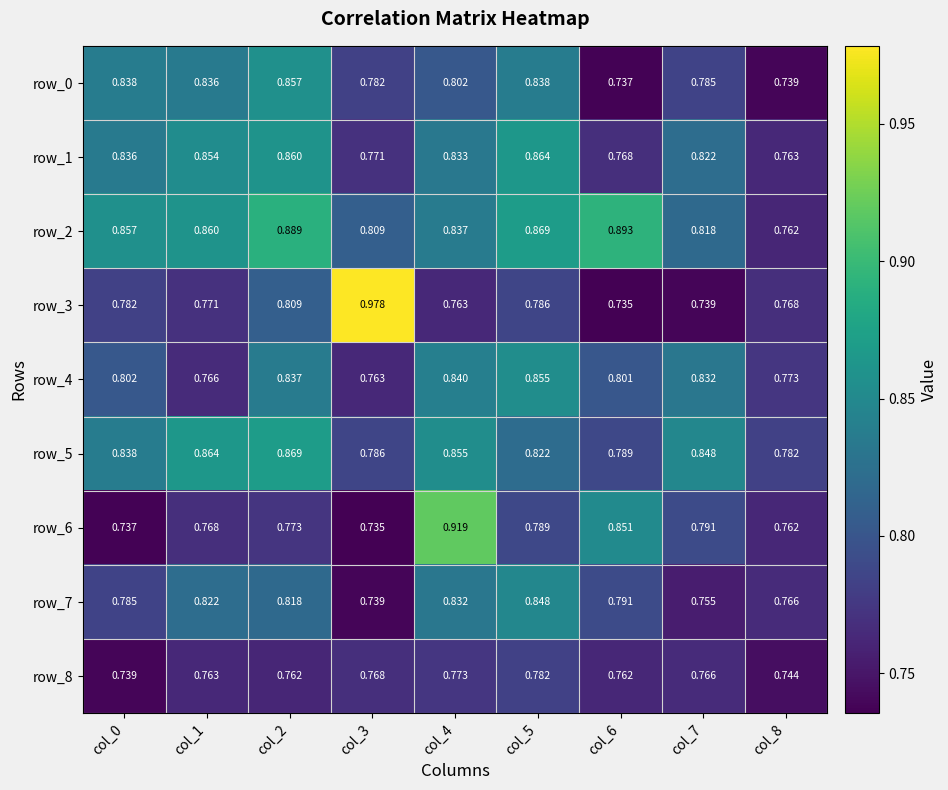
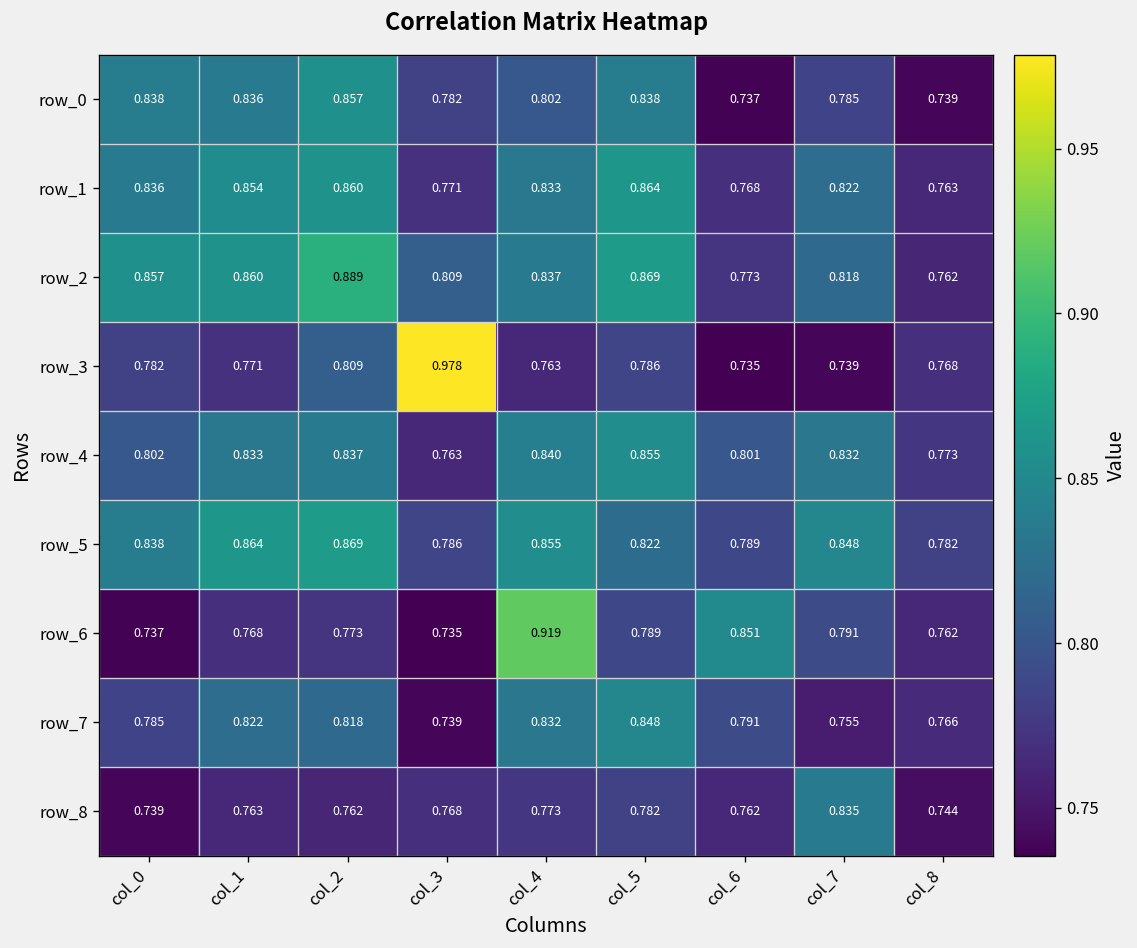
  {
    "row_0": {
      "col_0": 0.838,
      "col_1": 0.836,
      "col_2": 0.857,
      "col_3": 0.782,
      "col_4": 0.802,
      "col_5": 0.838,
      "col_6": 0.737,
      "col_7": 0.785,
      "col_8": 0.739
    },
    "row_1": {
      "col_0": 0.836,
      "col_1": 0.854,
      "col_2": 0.860,
      "col_3": 0.771,
      "col_4": 0.833,
      "col_5": 0.864,
      "col_6": 0.768,
      "col_7": 0.822,
      "col_8": 0.763
    },
    "row_2": {
      "col_0": 0.857,
      "col_1": 0.860,
      "col_2": 0.889,
      "col_3": 0.809,
      "col_4": 0.837,
      "col_5": 0.869,
-     "col_6": 0.893,
+     "col_6": 0.773,
      "col_7": 0.818,
      "col_8": 0.762
    },
    "row_3": {
      "col_0": 0.782,
      "col_1": 0.771,
      "col_2": 0.809,
      "col_3": 0.978,
      "col_4": 0.763,
      "col_5": 0.786,
      "col_6": 0.735,
      "col_7": 0.739,
      "col_8": 0.768
    },
    "row_4": {
      "col_0": 0.802,
-     "col_1": 0.766,
+     "col_1": 0.833,
      "col_2": 0.837,
      "col_3": 0.763,
      "col_4": 0.840,
      "col_5": 0.855,
      "col_6": 0.801,
      "col_7": 0.832,
      "col_8": 0.773
    },
    "row_5": {
      "col_0": 0.838,
      "col_1": 0.864,
      "col_2": 0.869,
      "col_3": 0.786,
      "col_4": 0.855,
      "col_5": 0.822,
      "col_6": 0.789,
      "col_7": 0.848,
      "col_8": 0.782
    },
    "row_6": {
      "col_0": 0.737,
      "col_1": 0.768,
      "col_2": 0.773,
      "col_3": 0.735,
      "col_4": 0.919,
      "col_5": 0.789,
      "col_6": 0.851,
      "col_7": 0.791,
      "col_8": 0.762
    },
    "row_7": {
      "col_0": 0.785,
      "col_1": 0.822,
      "col_2": 0.818,
      "col_3": 0.739,
      "col_4": 0.832,
      "col_5": 0.848,
      "col_6": 0.791,
      "col_7": 0.755,
      "col_8": 0.766
    },
    "row_8": {
      "col_0": 0.739,
      "col_1": 0.763,
      "col_2": 0.762,
      "col_3": 0.768,
      "col_4": 0.773,
      "col_5": 0.782,
      "col_6": 0.762,
-     "col_7": 0.766,
+     "col_7": 0.835,
      "col_8": 0.744
    }
  }
